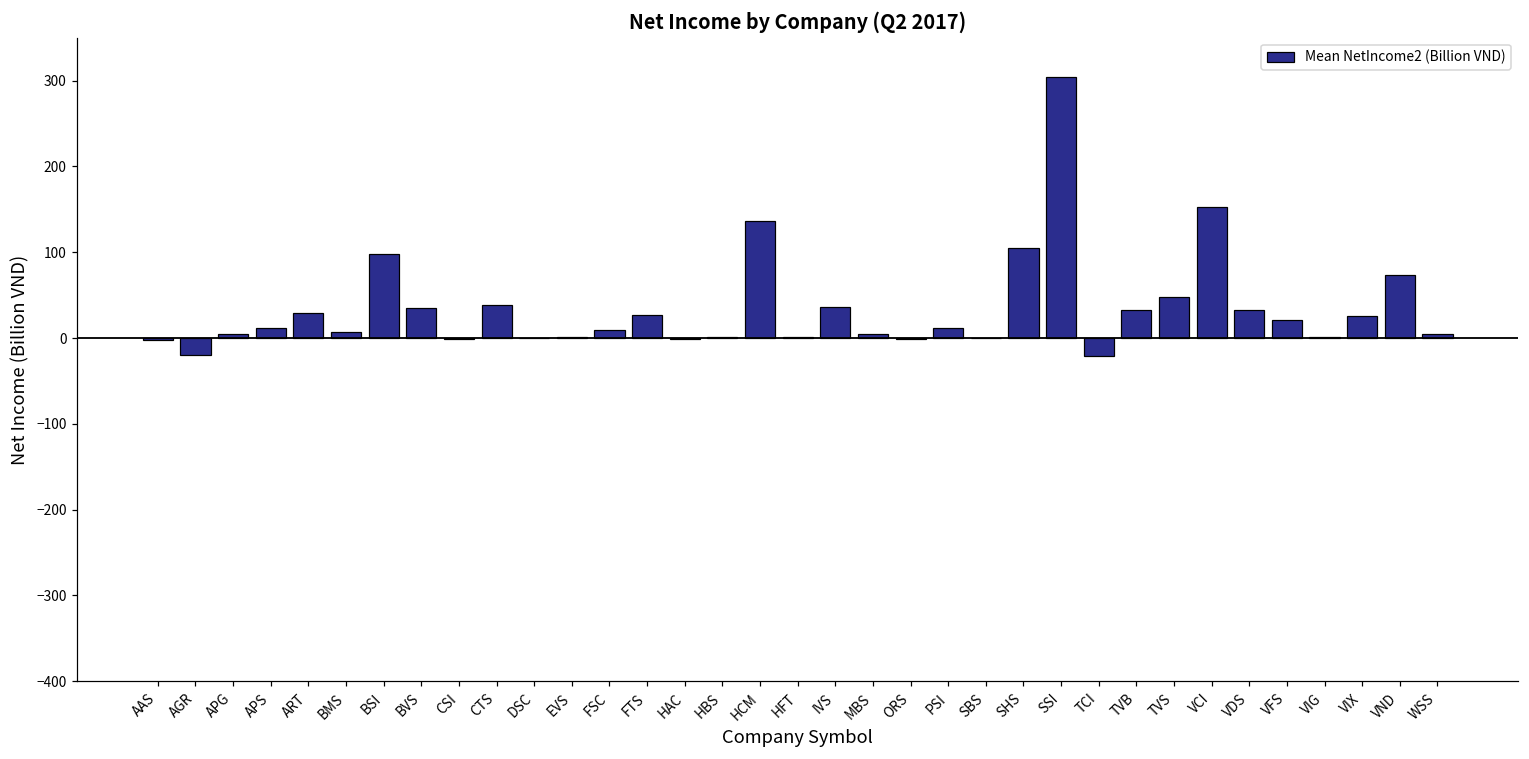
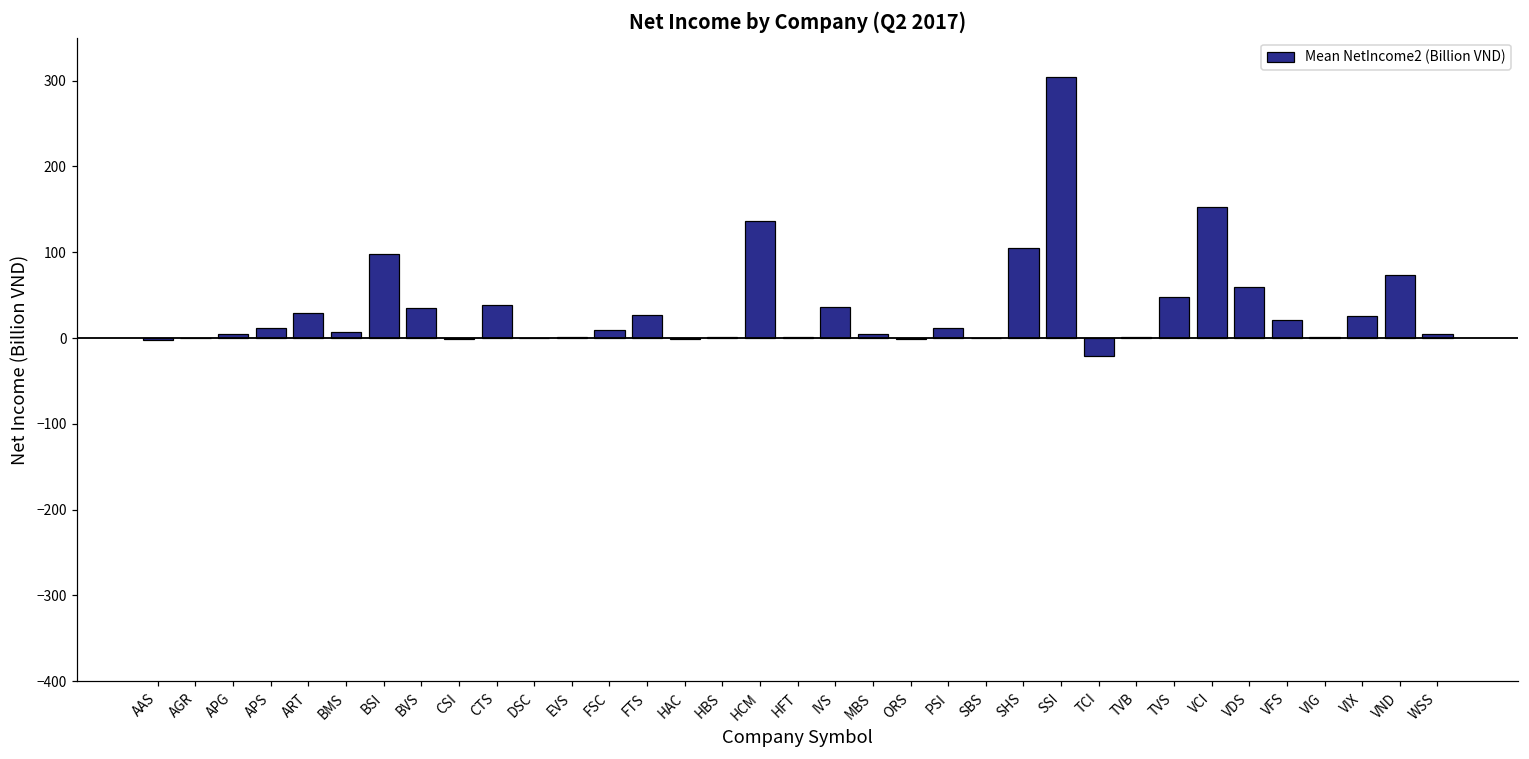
  {
-   "AGR": -20,
+   "AGR": 0,
    "APG": 0,
    "APS": 10,
    "ART": 30,
    "BMS": 10,
    "BSI": 100,
    "BVS": 40,
    "CTS": 40,
    "FSC": 10,
    "FTS": 30,
    "HCM": 140,
    "IVS": 40,
    "MBS": 10,
    "PSI": 10,
    "SHS": 110,
    "SSI": 300,
    "TCI": -20,
-   "TVB": 30,
+   "TVB": 0,
    "TVS": 50,
    "VCI": 150,
-   "VDS": 30,
+   "VDS": 60,
    "VFS": 20,
    "VIX": 30,
    "VND": 70,
    "WSS": 0
  }
